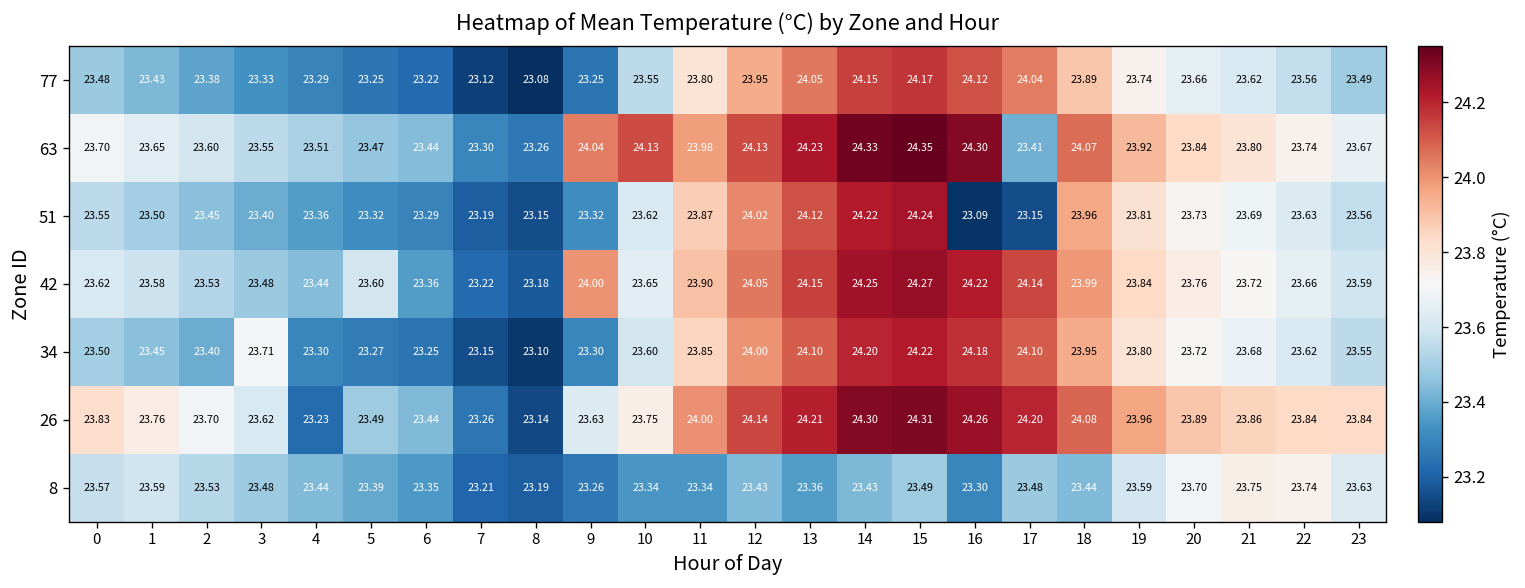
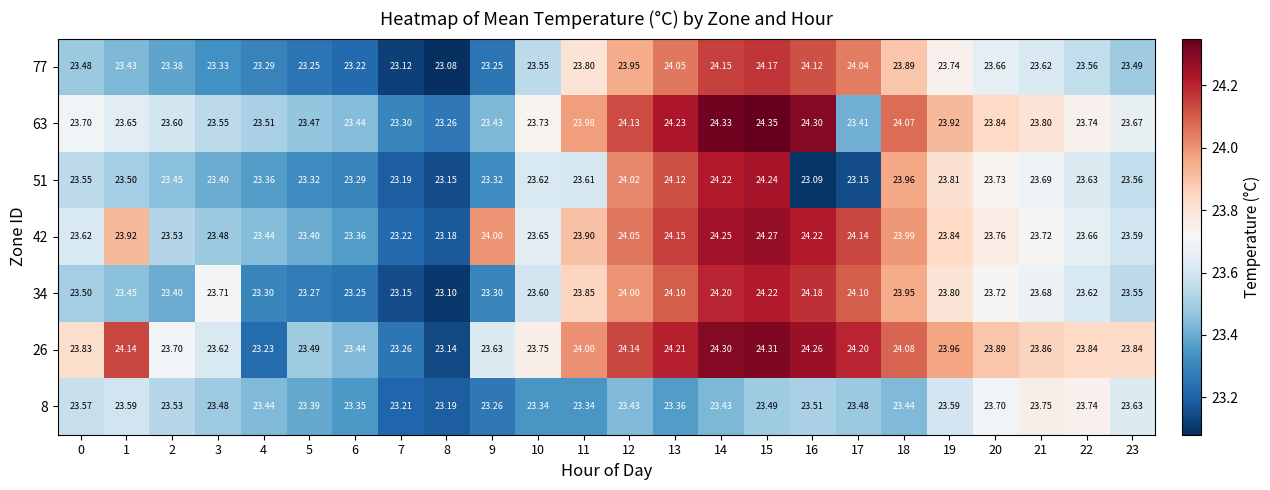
  {
    "77": {
      "0": 23.48,
      "1": 23.43,
      "2": 23.38,
      "3": 23.33,
      "4": 23.29,
      "5": 23.25,
      "6": 23.22,
      "7": 23.12,
      "8": 23.08,
      "9": 23.25,
      "10": 23.55,
      "11": 23.80,
      "12": 23.95,
      "13": 24.05,
      "14": 24.15,
      "15": 24.17,
      "16": 24.12,
      "17": 24.04,
      "18": 23.89,
      "19": 23.74,
      "20": 23.66,
      "21": 23.62,
      "22": 23.56,
      "23": 23.49
    },
    "63": {
      "0": 23.70,
      "1": 23.65,
      "2": 23.60,
      "3": 23.55,
      "4": 23.51,
      "5": 23.47,
      "6": 23.44,
      "7": 23.30,
      "8": 23.26,
-     "9": 24.04,
-     "10": 24.13,
+     "9": 23.43,
+     "10": 23.73,
      "11": 23.98,
      "12": 24.13,
      "13": 24.23,
      "14": 24.33,
      "15": 24.35,
      "16": 24.30,
      "17": 23.41,
      "18": 24.07,
      "19": 23.92,
      "20": 23.84,
      "21": 23.80,
      "22": 23.74,
      "23": 23.67
    },
    "51": {
      "0": 23.55,
      "1": 23.50,
      "2": 23.45,
      "3": 23.40,
      "4": 23.36,
      "5": 23.32,
      "6": 23.29,
      "7": 23.19,
      "8": 23.15,
      "9": 23.32,
      "10": 23.62,
-     "11": 23.87,
+     "11": 23.61,
      "12": 24.02,
      "13": 24.12,
      "14": 24.22,
      "15": 24.24,
      "16": 23.09,
      "17": 23.15,
      "18": 23.96,
      "19": 23.81,
      "20": 23.73,
      "21": 23.69,
      "22": 23.63,
      "23": 23.56
    },
    "42": {
      "0": 23.62,
-     "1": 23.58,
+     "1": 23.92,
      "2": 23.53,
      "3": 23.48,
      "4": 23.44,
-     "5": 23.60,
+     "5": 23.40,
      "6": 23.36,
      "7": 23.22,
      "8": 23.18,
      "9": 24.00,
      "10": 23.65,
      "11": 23.90,
      "12": 24.05,
      "13": 24.15,
      "14": 24.25,
      "15": 24.27,
      "16": 24.22,
      "17": 24.14,
      "18": 23.99,
      "19": 23.84,
      "20": 23.76,
      "21": 23.72,
      "22": 23.66,
      "23": 23.59
    },
    "34": {
      "0": 23.50,
      "1": 23.45,
      "2": 23.40,
      "3": 23.71,
      "4": 23.30,
      "5": 23.27,
      "6": 23.25,
      "7": 23.15,
      "8": 23.10,
      "9": 23.30,
      "10": 23.60,
      "11": 23.85,
      "12": 24.00,
      "13": 24.10,
      "14": 24.20,
      "15": 24.22,
      "16": 24.18,
      "17": 24.10,
      "18": 23.95,
      "19": 23.80,
      "20": 23.72,
      "21": 23.68,
      "22": 23.62,
      "23": 23.55
    },
    "26": {
      "0": 23.83,
-     "1": 23.76,
+     "1": 24.14,
      "2": 23.70,
      "3": 23.62,
      "4": 23.23,
      "5": 23.49,
      "6": 23.44,
      "7": 23.26,
      "8": 23.14,
      "9": 23.63,
      "10": 23.75,
      "11": 24.00,
      "12": 24.14,
      "13": 24.21,
      "14": 24.30,
      "15": 24.31,
      "16": 24.26,
      "17": 24.20,
      "18": 24.08,
      "19": 23.96,
      "20": 23.89,
      "21": 23.86,
      "22": 23.84,
      "23": 23.84
    },
    "8": {
      "0": 23.57,
      "1": 23.59,
      "2": 23.53,
      "3": 23.48,
      "4": 23.44,
      "5": 23.39,
      "6": 23.35,
      "7": 23.21,
      "8": 23.19,
      "9": 23.26,
      "10": 23.34,
      "11": 23.34,
      "12": 23.43,
      "13": 23.36,
      "14": 23.43,
      "15": 23.49,
-     "16": 23.30,
+     "16": 23.51,
      "17": 23.48,
      "18": 23.44,
      "19": 23.59,
      "20": 23.70,
      "21": 23.75,
      "22": 23.74,
      "23": 23.63
    }
  }
